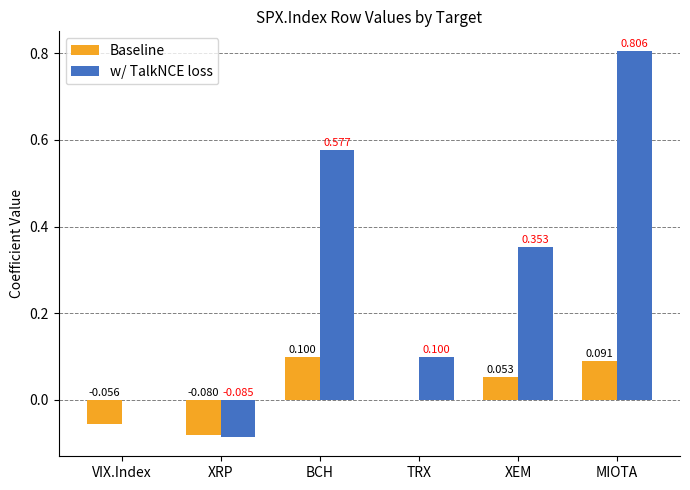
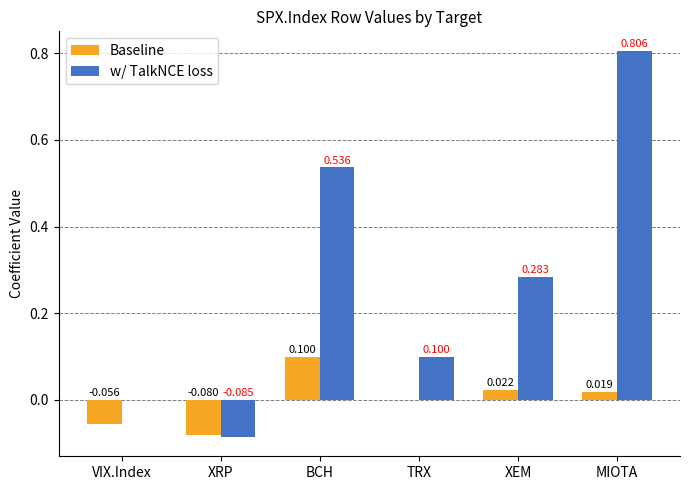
  {
    "Baseline": {
      "BCH": 0.100,
-     "XEM": 0.053,
-     "MIOTA": 0.091
+     "XEM": 0.022,
+     "MIOTA": 0.019
    },
    "w/ TalkNCE loss": {
-     "BCH": 0.577,
+     "BCH": 0.536,
      "TRX": 0.100,
-     "XEM": 0.353,
+     "XEM": 0.283,
      "MIOTA": 0.806
    }
  }
